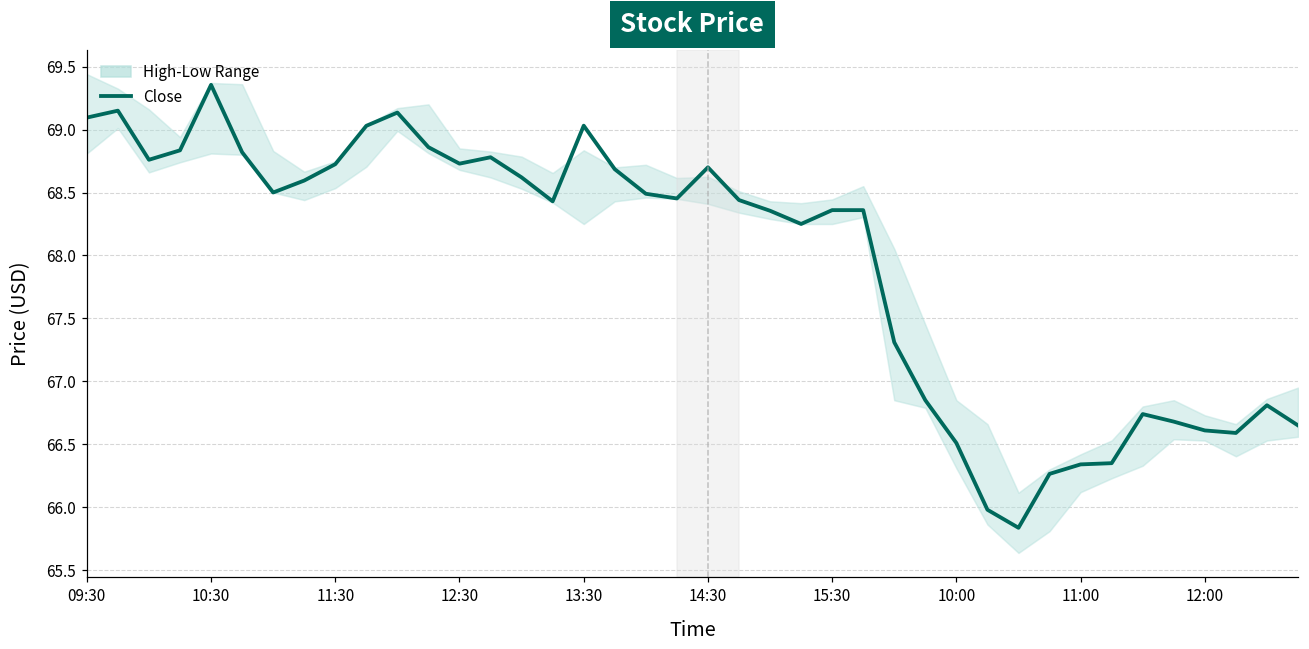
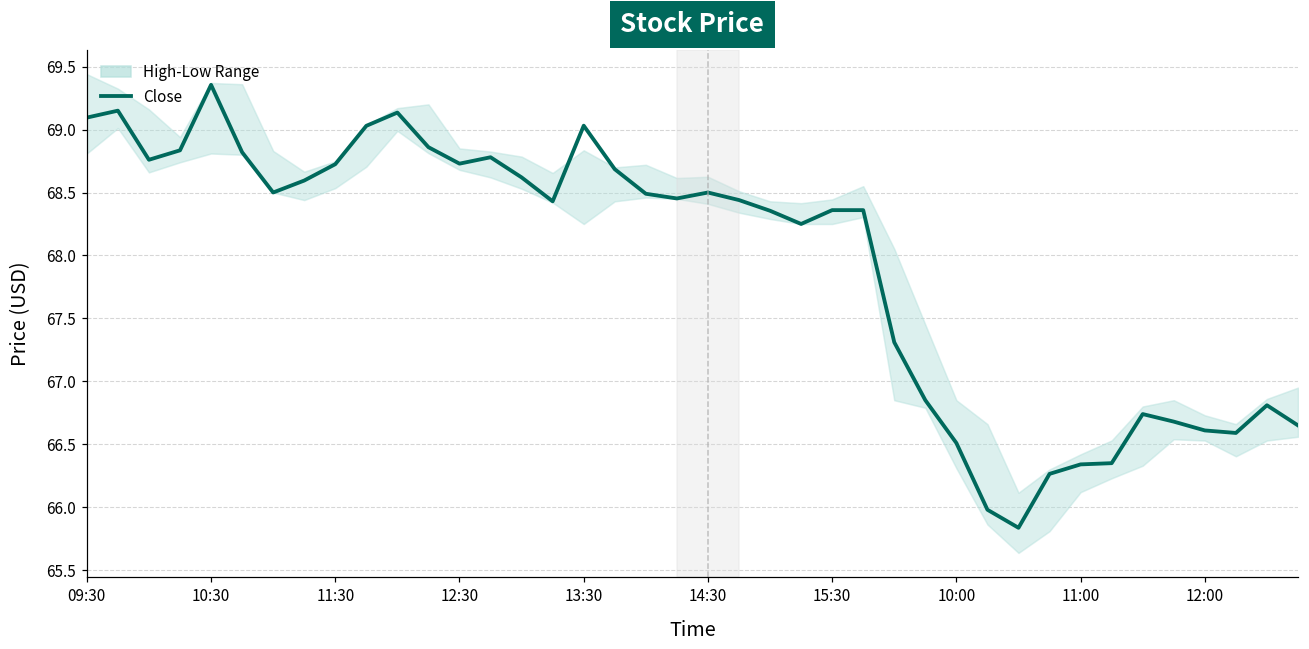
  {
    "Close": {
      "13:30": 69.03,
-     "14:30": 68.7,
+     "14:30": 68.5,
      "15:30": 68.36
    }
  }
